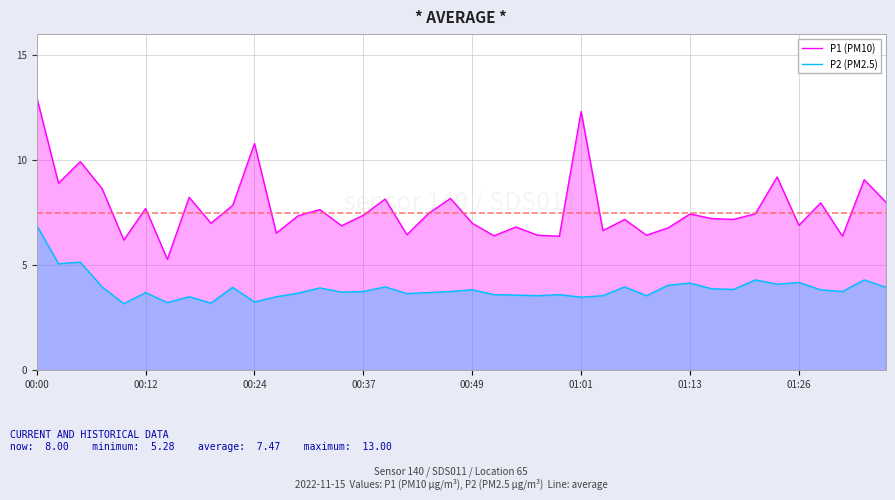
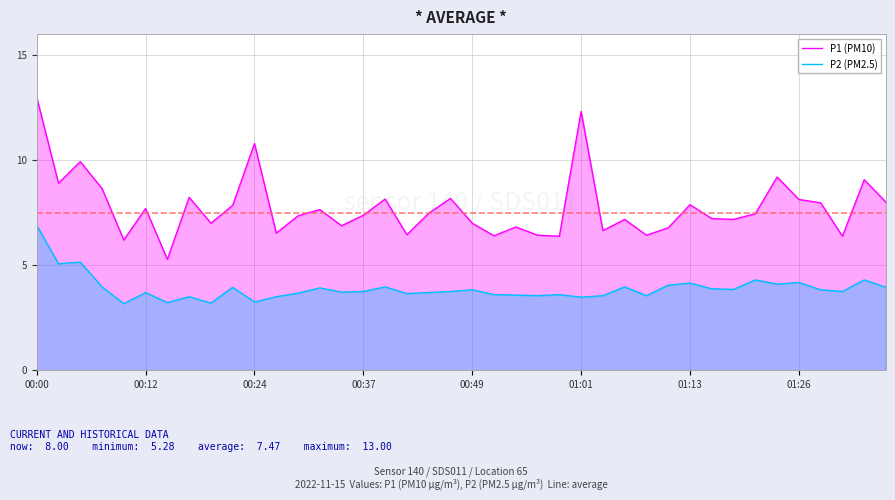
  {
    "P1 (PM10)": {
      "00:00": 13.0,
      "00:12": 7.7,
      "00:24": 10.8,
      "00:49": 7.0,
      "01:01": 12.3,
-     "01:13": 7.4,
-     "01:26": 6.9
+     "01:13": 7.9,
+     "01:26": 8.1
    },
    "P2 (PM2.5)": {
      "00:00": 6.9,
      "00:12": 3.7,
      "00:24": 3.3,
      "00:37": 3.8,
      "00:49": 3.8,
      "01:01": 3.5,
      "01:13": 4.2,
      "01:26": 4.2
    }
  }
